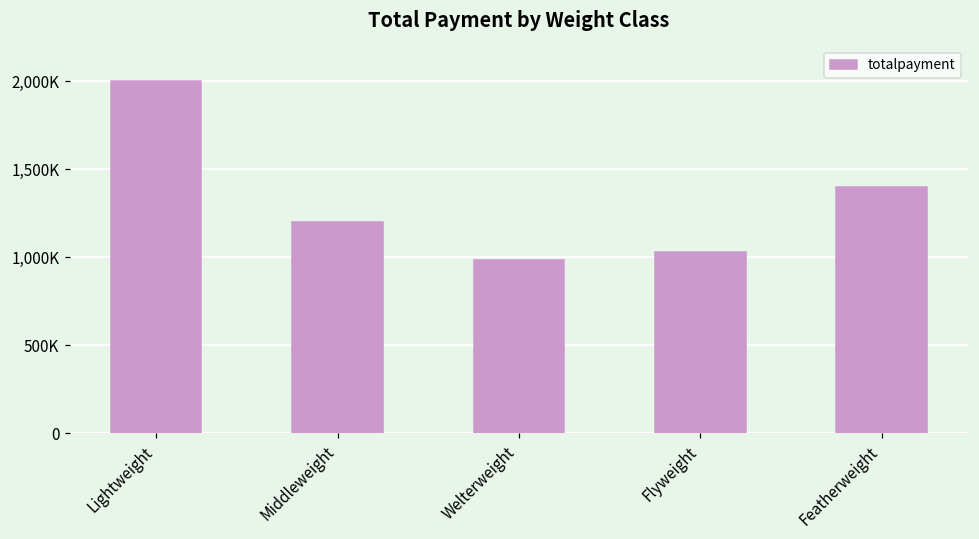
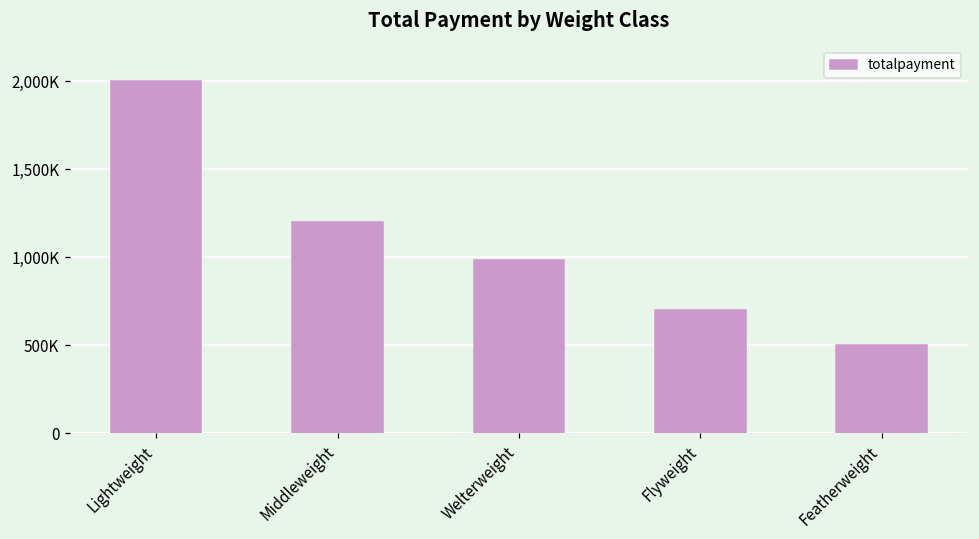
  {
    "Lightweight": "2,000,000",
    "Middleweight": "1,200,000",
    "Welterweight": "980,000",
-   "Flyweight": "1,030,000",
-   "Featherweight": "1,400,000"
+   "Flyweight": "700,000",
+   "Featherweight": "500,000"
  }
